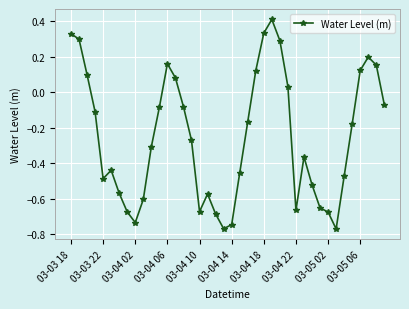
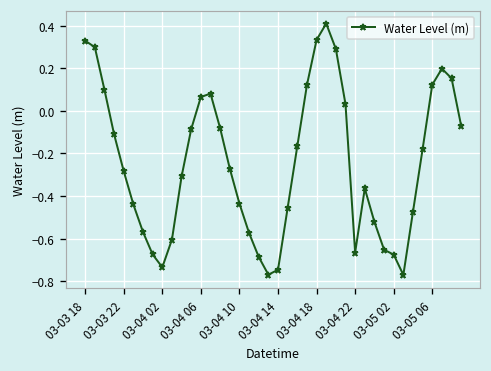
  {
    "03-03 18": 0.33,
-   "03-03 22": -0.49,
+   "03-03 22": -0.28,
    "03-04 02": -0.73,
-   "03-04 06": 0.16,
-   "03-04 10": -0.67,
+   "03-04 06": 0.07,
+   "03-04 10": -0.44,
    "03-04 14": -0.75,
    "03-04 18": 0.33,
    "03-04 22": -0.67,
    "03-05 02": -0.68,
    "03-05 06": 0.12
  }
